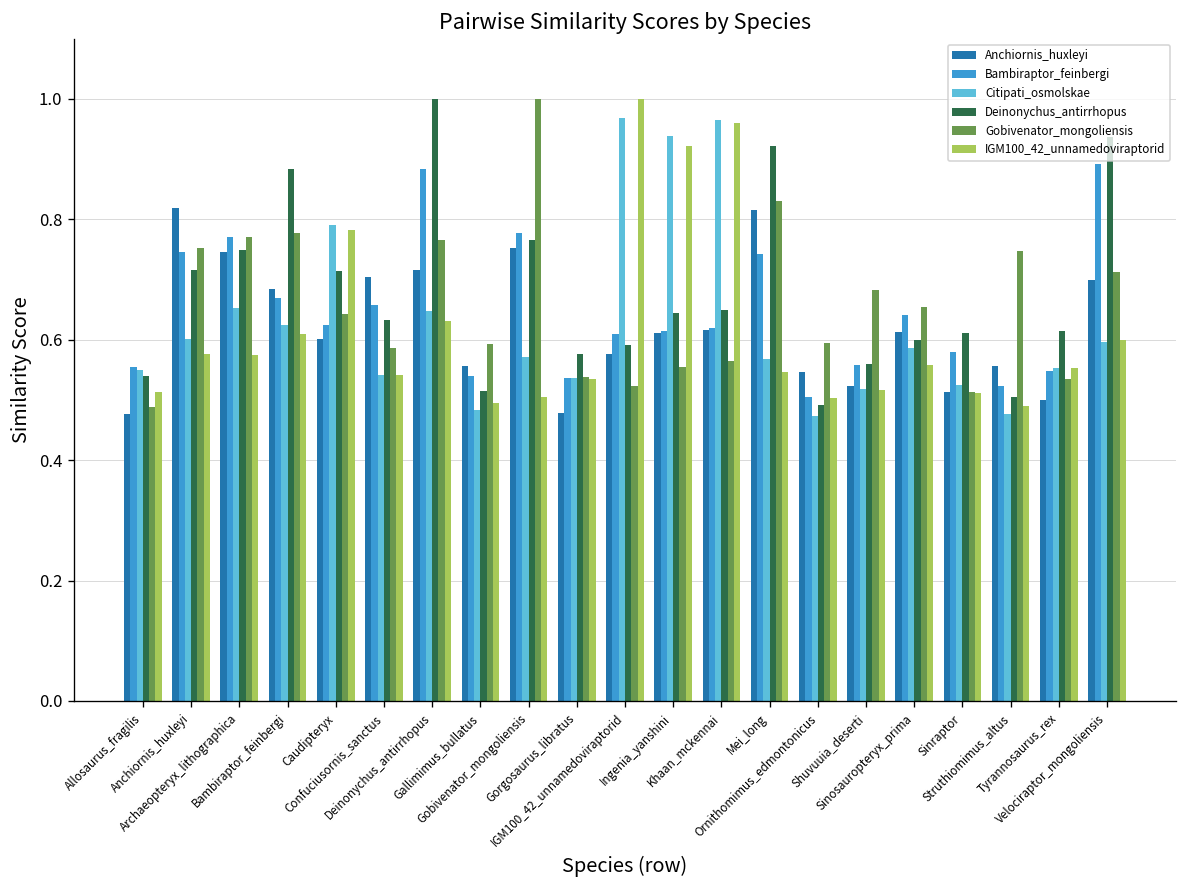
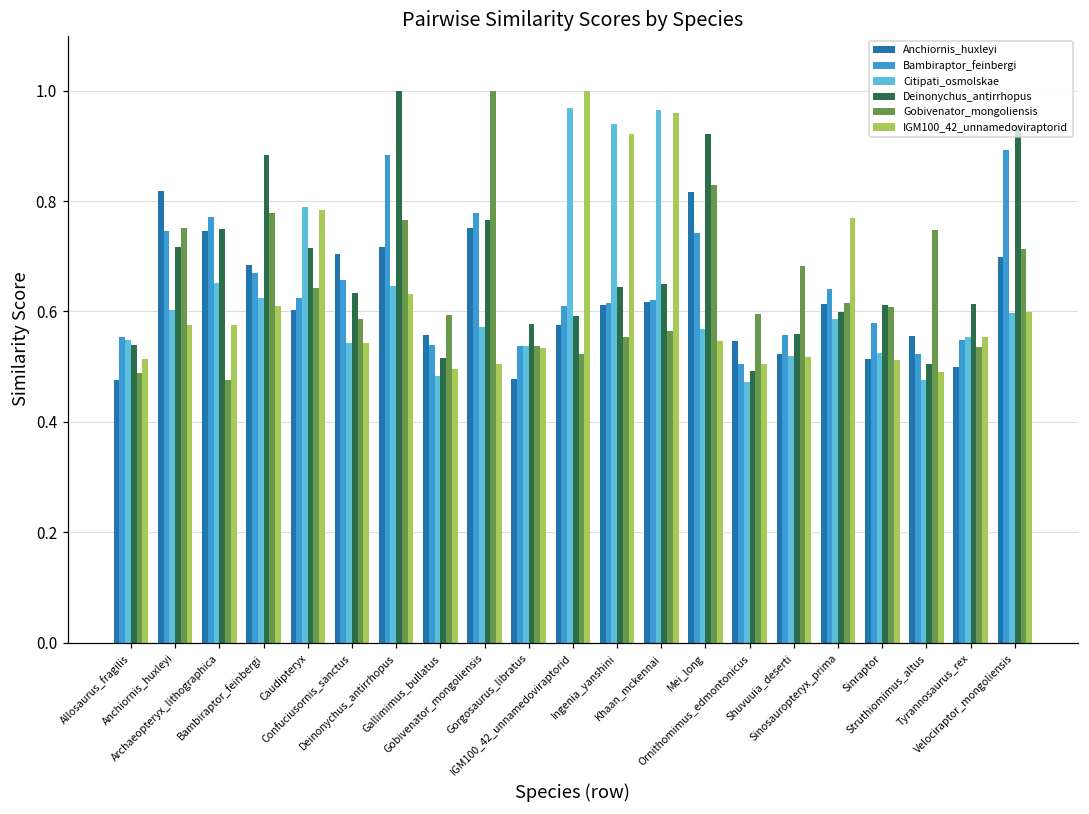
  {
    "Deinonychus_antirrhopus": {
      "Allosaurus_fragilis": 0.54,
      "Anchiornis_huxleyi": 0.72,
      "Archaeopteryx_lithographica": 0.75,
      "Bambiraptor_feinbergi": 0.88,
      "Caudipteryx": 0.72,
      "Confuciusornis_sanctus": 0.63,
      "Deinonychus_antirrhopus": 1.00,
      "Gallimimus_bullatus": 0.52,
      "Gobivenator_mongoliensis": 0.77,
      "Gorgosaurus_libratus": 0.58,
      "IGM100_42_unnamedoviraptorid": 0.59,
      "Ingenia_yanshini": 0.64,
      "Khaan_mckennai": 0.65,
      "Mei_long": 0.92,
      "Ornithomimus_edmontonicus": 0.49,
      "Shuvuuia_deserti": 0.56,
      "Sinosauropteryx_prima": 0.60,
      "Sinraptor": 0.61,
      "Struthiomimus_altus": 0.51,
      "Tyrannosaurus_rex": 0.61
    },
    "Gobivenator_mongoliensis": {
      "Allosaurus_fragilis": 0.49,
      "Anchiornis_huxleyi": 0.75,
-     "Archaeopteryx_lithographica": 0.77,
+     "Archaeopteryx_lithographica": 0.48,
      "Bambiraptor_feinbergi": 0.78,
      "Caudipteryx": 0.64,
      "Confuciusornis_sanctus": 0.59,
      "Deinonychus_antirrhopus": 0.77,
      "Gallimimus_bullatus": 0.59,
      "Gobivenator_mongoliensis": 1.00,
      "Gorgosaurus_libratus": 0.54,
      "IGM100_42_unnamedoviraptorid": 0.52,
      "Ingenia_yanshini": 0.55,
      "Khaan_mckennai": 0.56,
      "Mei_long": 0.83,
      "Ornithomimus_edmontonicus": 0.60,
      "Shuvuuia_deserti": 0.68,
-     "Sinosauropteryx_prima": 0.66,
-     "Sinraptor": 0.51,
+     "Sinosauropteryx_prima": 0.62,
+     "Sinraptor": 0.61,
      "Struthiomimus_altus": 0.75,
      "Tyrannosaurus_rex": 0.54,
      "Velociraptor_mongoliensis": 0.71
    },
    "IGM100_42_unnamedoviraptorid": {
      "Allosaurus_fragilis": 0.51,
      "Anchiornis_huxleyi": 0.58,
      "Archaeopteryx_lithographica": 0.58,
      "Bambiraptor_feinbergi": 0.61,
      "Caudipteryx": 0.78,
      "Confuciusornis_sanctus": 0.54,
      "Deinonychus_antirrhopus": 0.63,
      "Gallimimus_bullatus": 0.50,
      "Gobivenator_mongoliensis": 0.51,
      "Gorgosaurus_libratus": 0.53,
      "IGM100_42_unnamedoviraptorid": 1.00,
      "Ingenia_yanshini": 0.92,
      "Khaan_mckennai": 0.96,
      "Mei_long": 0.55,
      "Ornithomimus_edmontonicus": 0.50,
      "Shuvuuia_deserti": 0.52,
-     "Sinosauropteryx_prima": 0.56,
+     "Sinosauropteryx_prima": 0.77,
      "Sinraptor": 0.51,
      "Struthiomimus_altus": 0.49,
      "Tyrannosaurus_rex": 0.55,
      "Velociraptor_mongoliensis": 0.60
    }
  }
